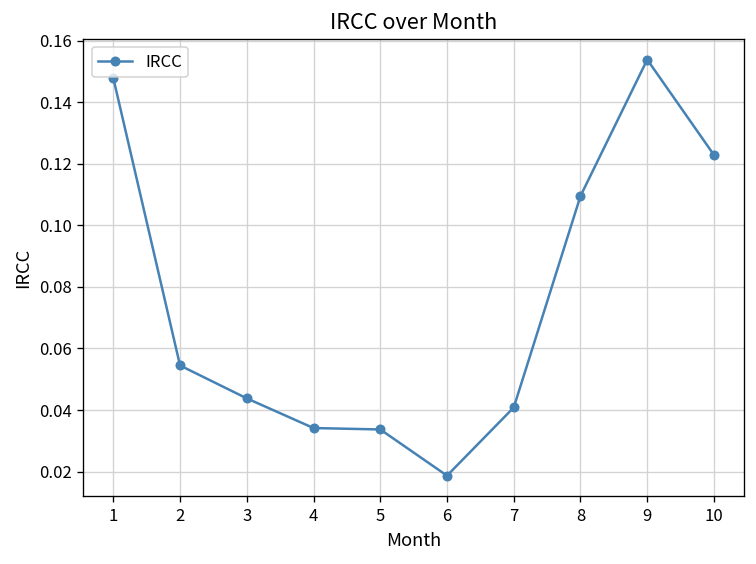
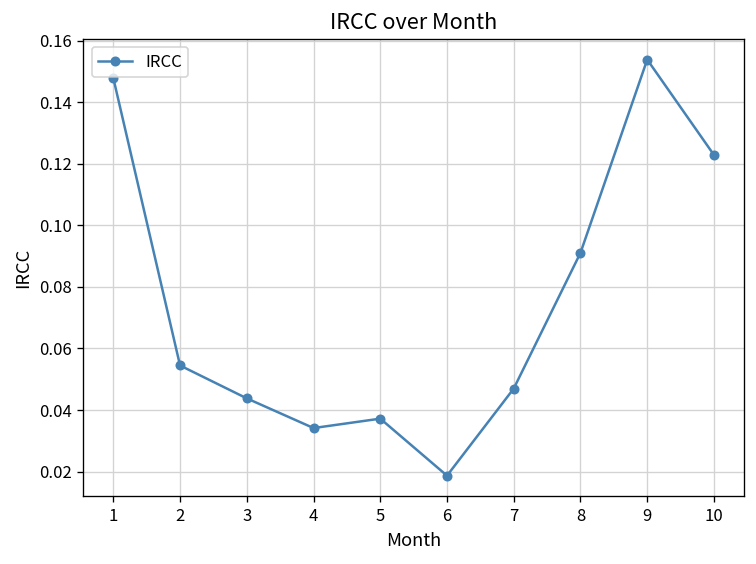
  {
    "1": 0.148,
    "2": 0.054,
    "3": 0.044,
    "4": 0.034,
-   "5": 0.034,
+   "5": 0.037,
    "6": 0.019,
-   "7": 0.041,
-   "8": 0.110,
+   "7": 0.047,
+   "8": 0.091,
    "9": 0.154,
    "10": 0.123
  }
